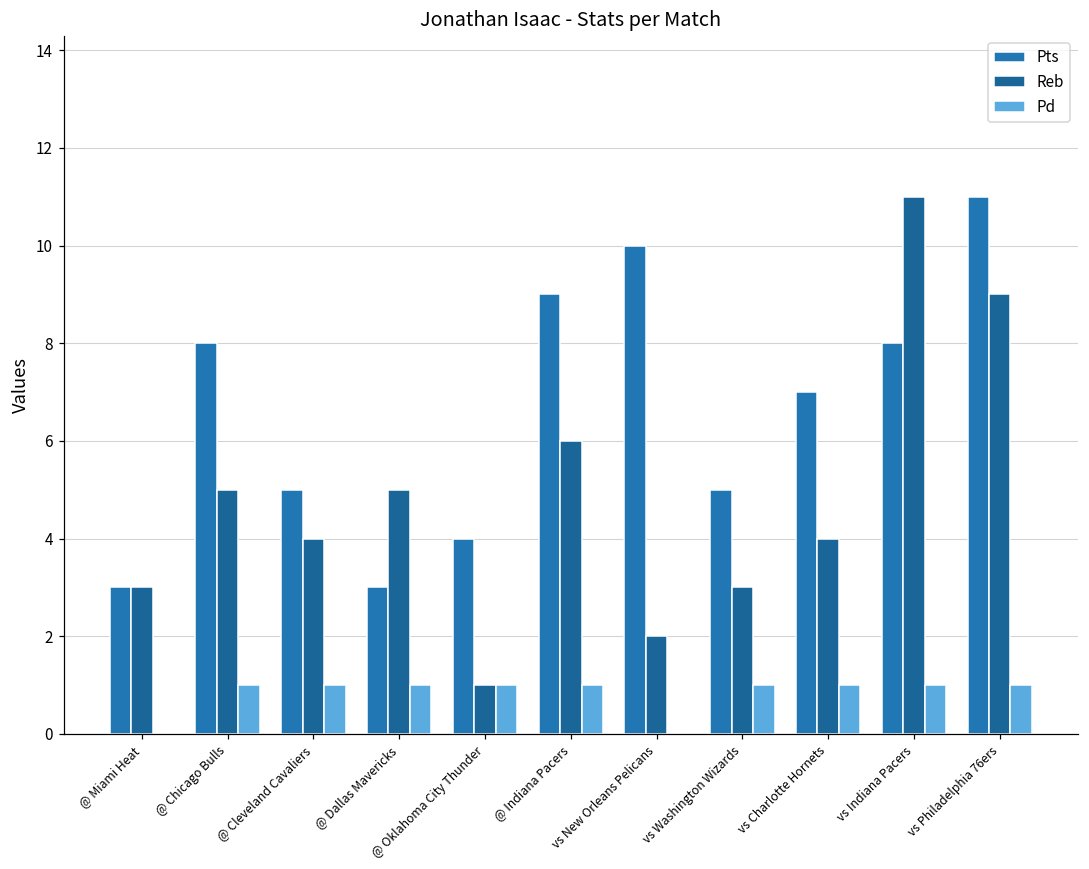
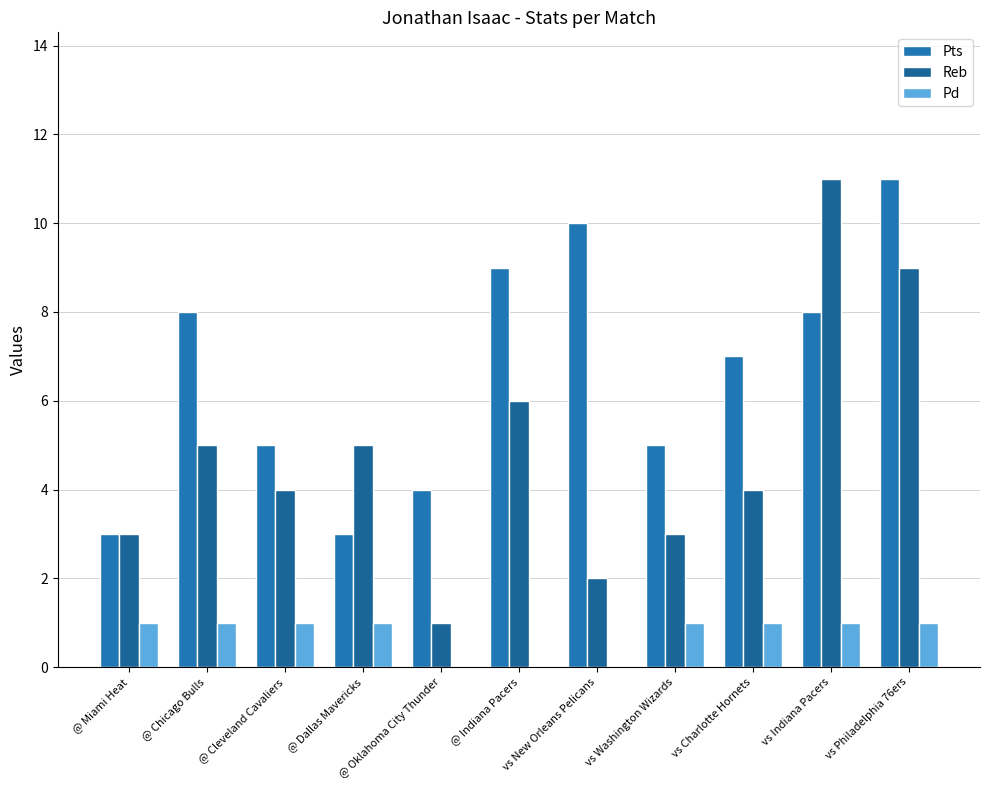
  {
    "Pd": {
-     "@ Miami Heat": 0,
+     "@ Miami Heat": 1,
      "@ Chicago Bulls": 1,
      "@ Cleveland Cavaliers": 1,
      "@ Dallas Mavericks": 1,
-     "@ Oklahoma City Thunder": 1,
-     "@ Indiana Pacers": 1,
+     "@ Oklahoma City Thunder": 0,
+     "@ Indiana Pacers": 0,
      "vs New Orleans Pelicans": 0,
      "vs Washington Wizards": 1,
      "vs Charlotte Hornets": 1,
      "vs Indiana Pacers": 1,
      "vs Philadelphia 76ers": 1
    }
  }
